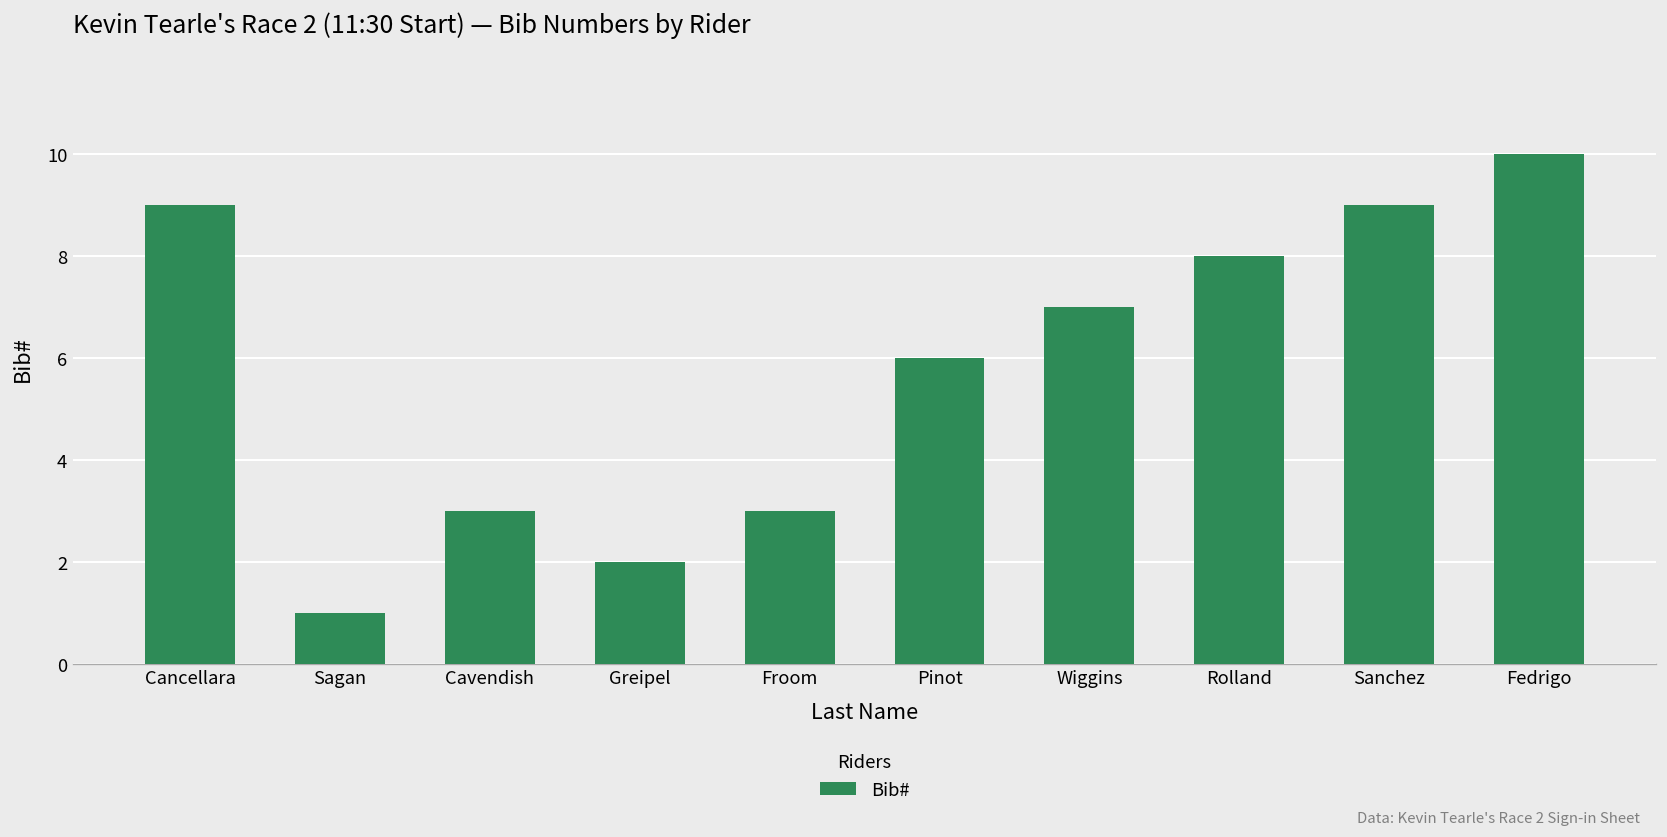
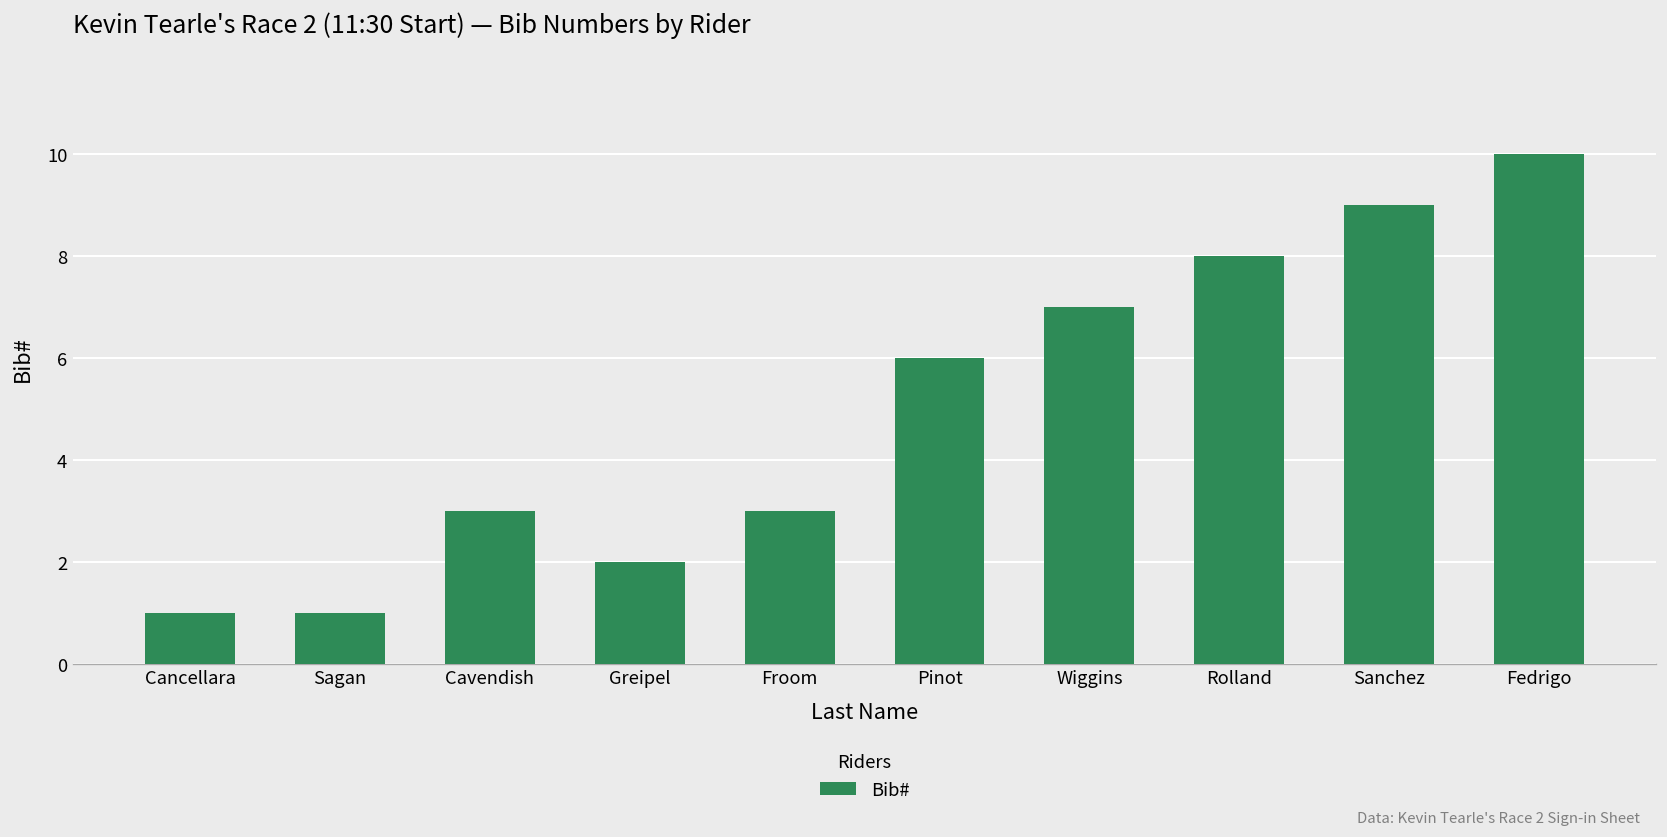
  {
-   "Cancellara": 9,
+   "Cancellara": 1,
    "Sagan": 1,
    "Cavendish": 3,
    "Greipel": 2,
    "Froom": 3,
    "Pinot": 6,
    "Wiggins": 7,
    "Rolland": 8,
    "Sanchez": 9,
    "Fedrigo": 10
  }
